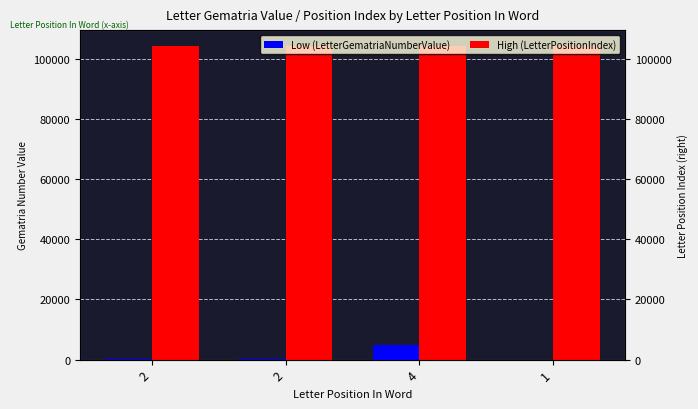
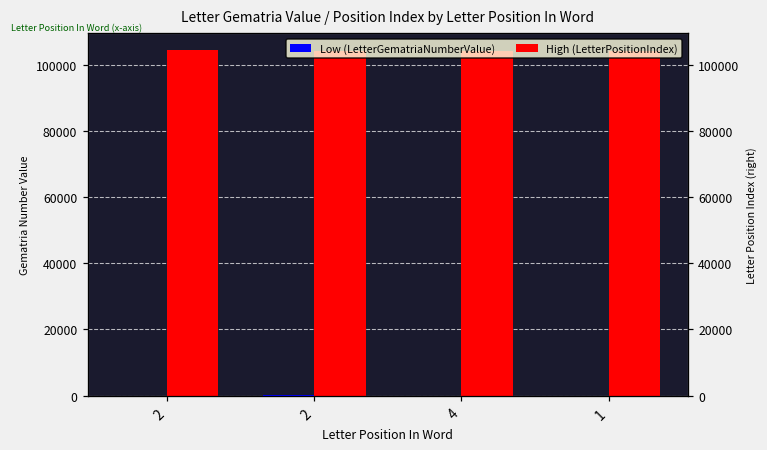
  {
    "Low (LetterGematriaNumberValue)": {
-     "4": 5000
+     "4": 0
    }
  }
